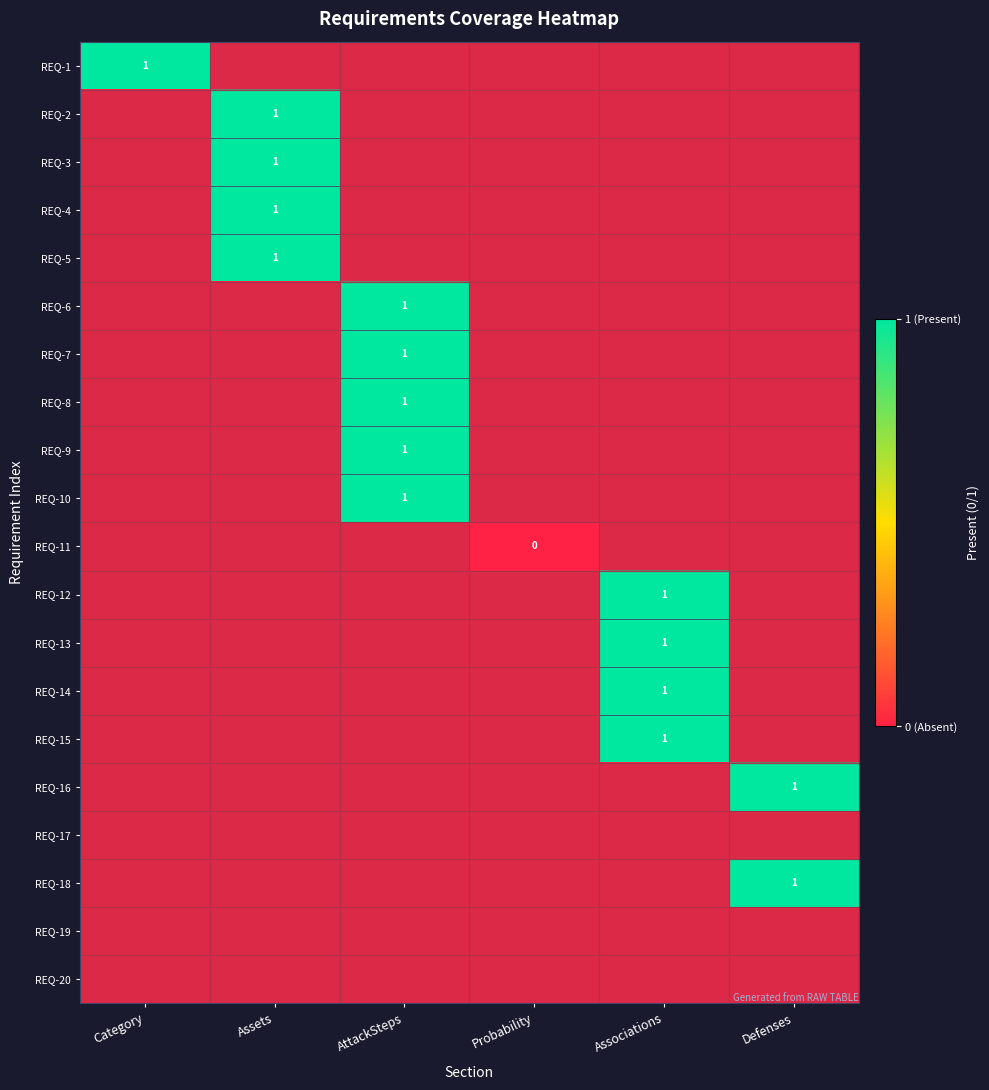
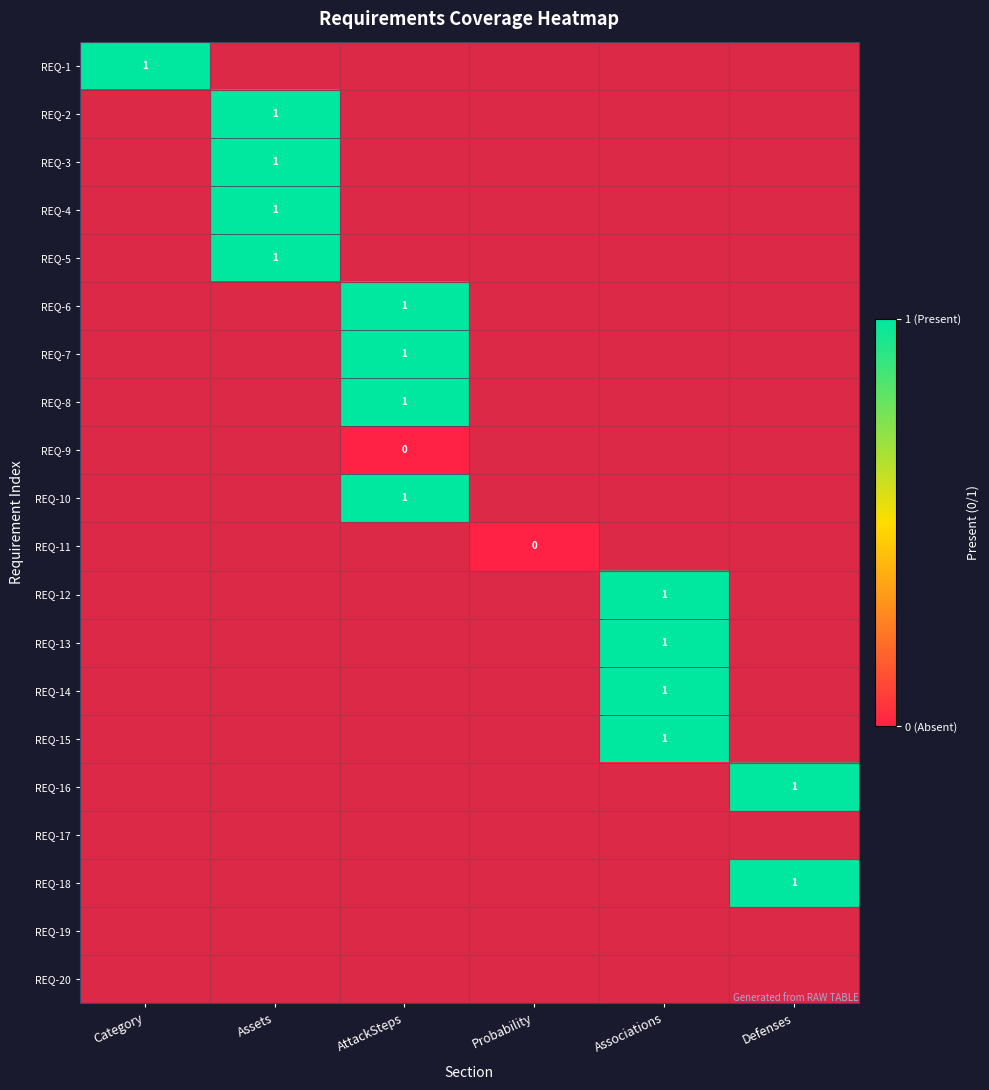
  {
    "REQ-1": {
      "Category": 1
    },
    "REQ-2": {
      "Assets": 1
    },
    "REQ-3": {
      "Assets": 1
    },
    "REQ-4": {
      "Assets": 1
    },
    "REQ-5": {
      "Assets": 1
    },
    "REQ-6": {
      "AttackSteps": 1
    },
    "REQ-7": {
      "AttackSteps": 1
    },
    "REQ-8": {
      "AttackSteps": 1
    },
    "REQ-9": {
-     "AttackSteps": 1
+     "AttackSteps": 0
    },
    "REQ-10": {
      "AttackSteps": 1
    },
    "REQ-11": {
      "Probability": 0
    },
    "REQ-12": {
      "Associations": 1
    },
    "REQ-13": {
      "Associations": 1
    },
    "REQ-14": {
      "Associations": 1
    },
    "REQ-15": {
      "Associations": 1
    },
    "REQ-16": {
      "Defenses": 1
    },
    "REQ-18": {
      "Defenses": 1
    }
  }
